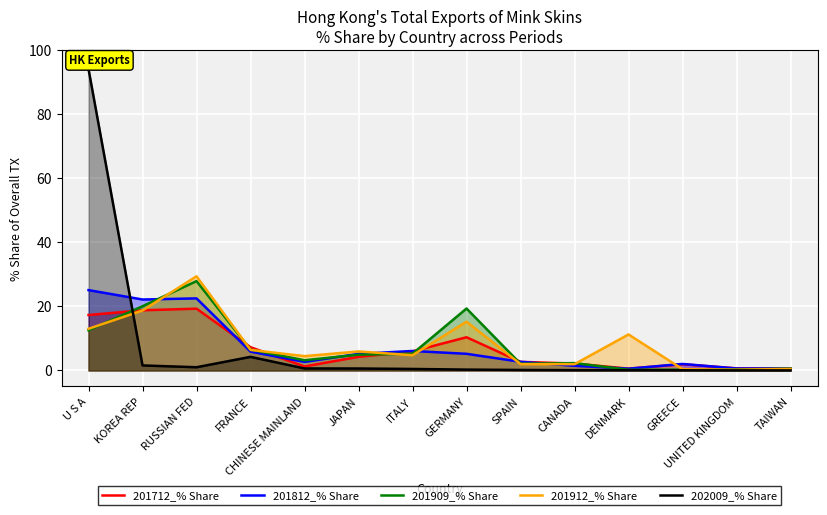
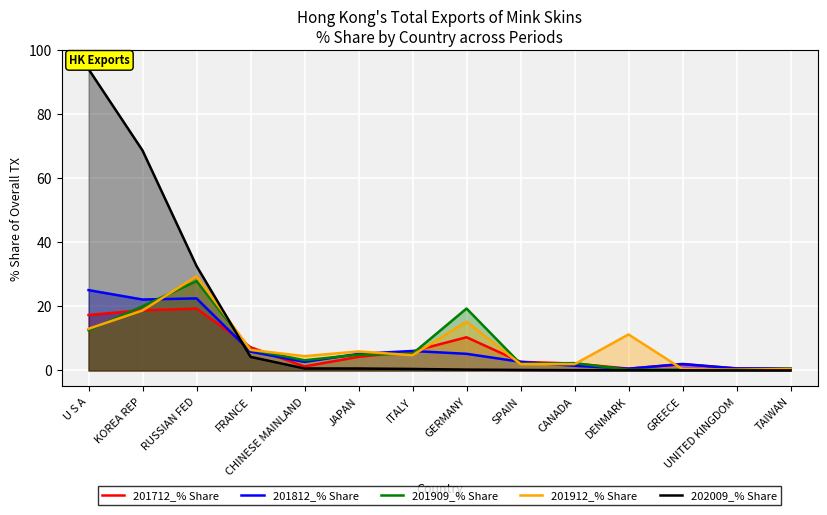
  {
    "201712_% Share": {
      "U S A": 17,
      "RUSSIAN FED": 19,
      "GERMANY": 10
    },
    "201812_% Share": {
      "U S A": 25,
      "KOREA REP": 22,
      "RUSSIAN FED": 23,
      "GERMANY": 5
    },
    "201909_% Share": {
      "KOREA REP": 20,
      "RUSSIAN FED": 28,
      "GERMANY": 19
    },
    "201912_% Share": {
      "RUSSIAN FED": 29,
      "CHINESE MAINLAND": 4,
      "GERMANY": 15,
      "DENMARK": 11
    },
    "202009_% Share": {
-     "KOREA REP": 2,
-     "RUSSIAN FED": 1,
+     "KOREA REP": 69,
+     "RUSSIAN FED": 33,
      "FRANCE": 4,
      "JAPAN": 1,
      "ITALY": 0,
      "GERMANY": 0,
      "SPAIN": 0,
      "CANADA": 0
    }
  }
